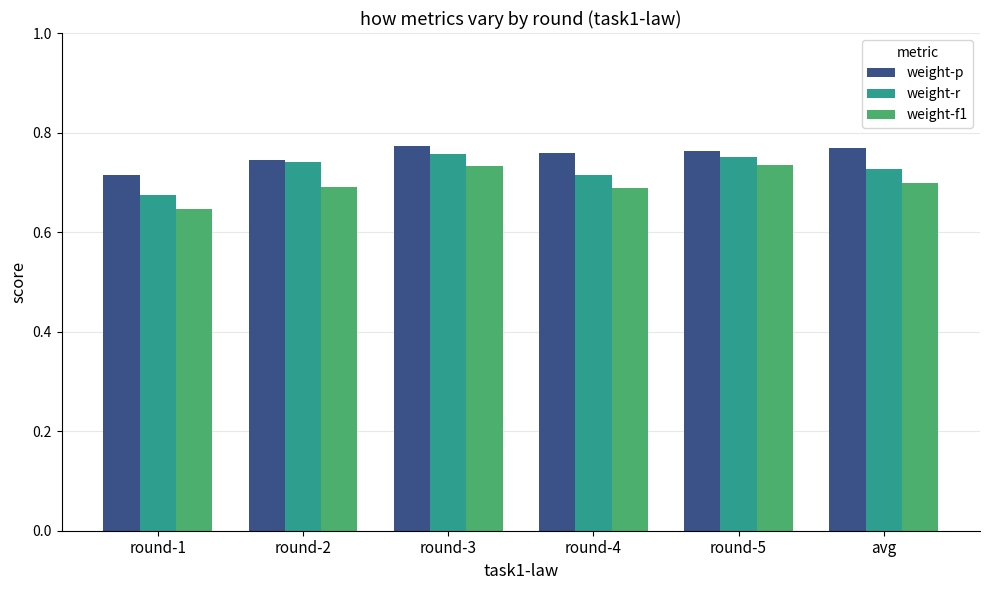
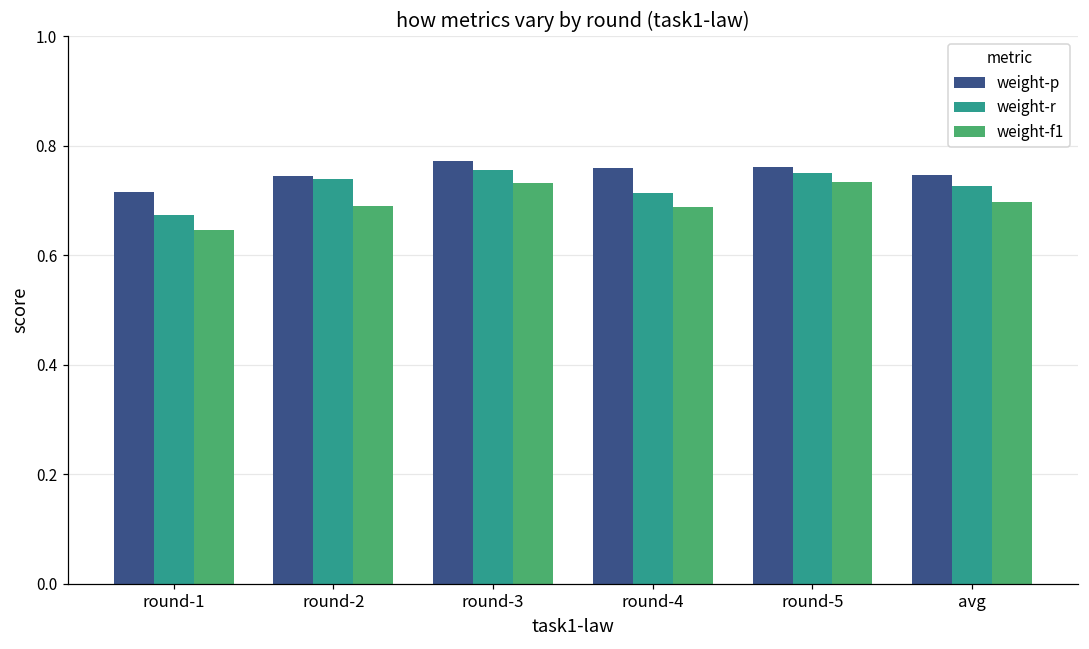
  {
    "weight-p": {
      "round-1": 0.72,
      "round-2": 0.74,
      "round-3": 0.77,
      "round-4": 0.76,
      "round-5": 0.76,
-     "avg": 0.77
+     "avg": 0.75
    }
  }
